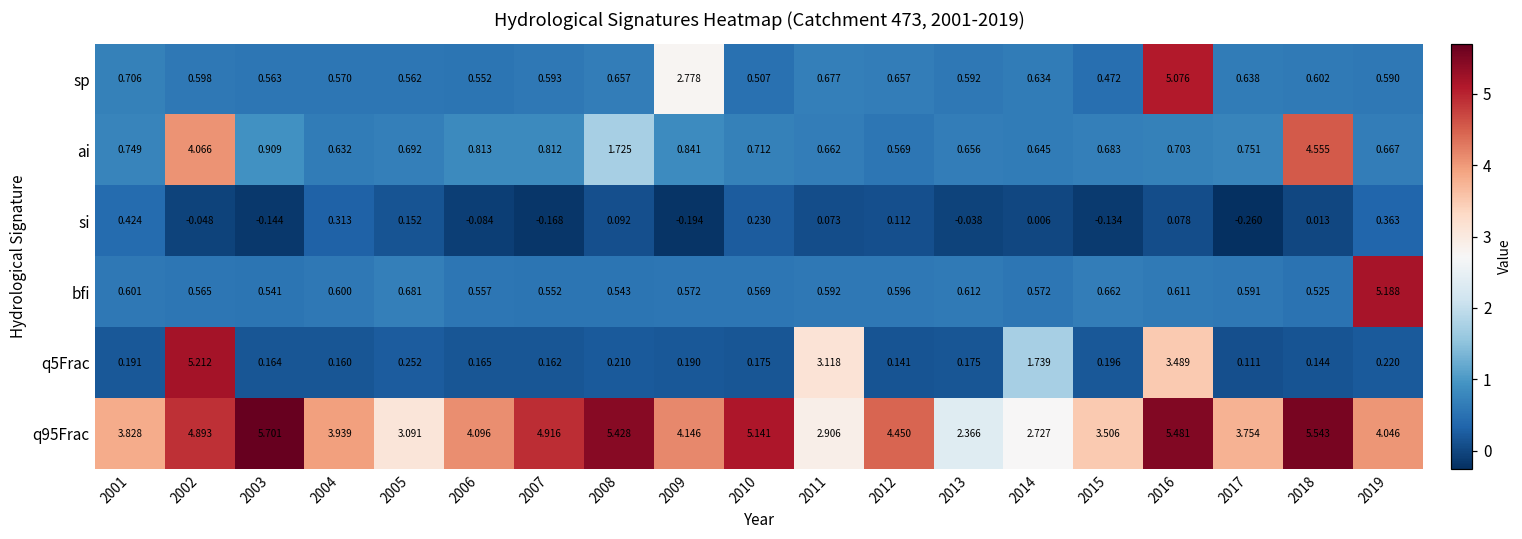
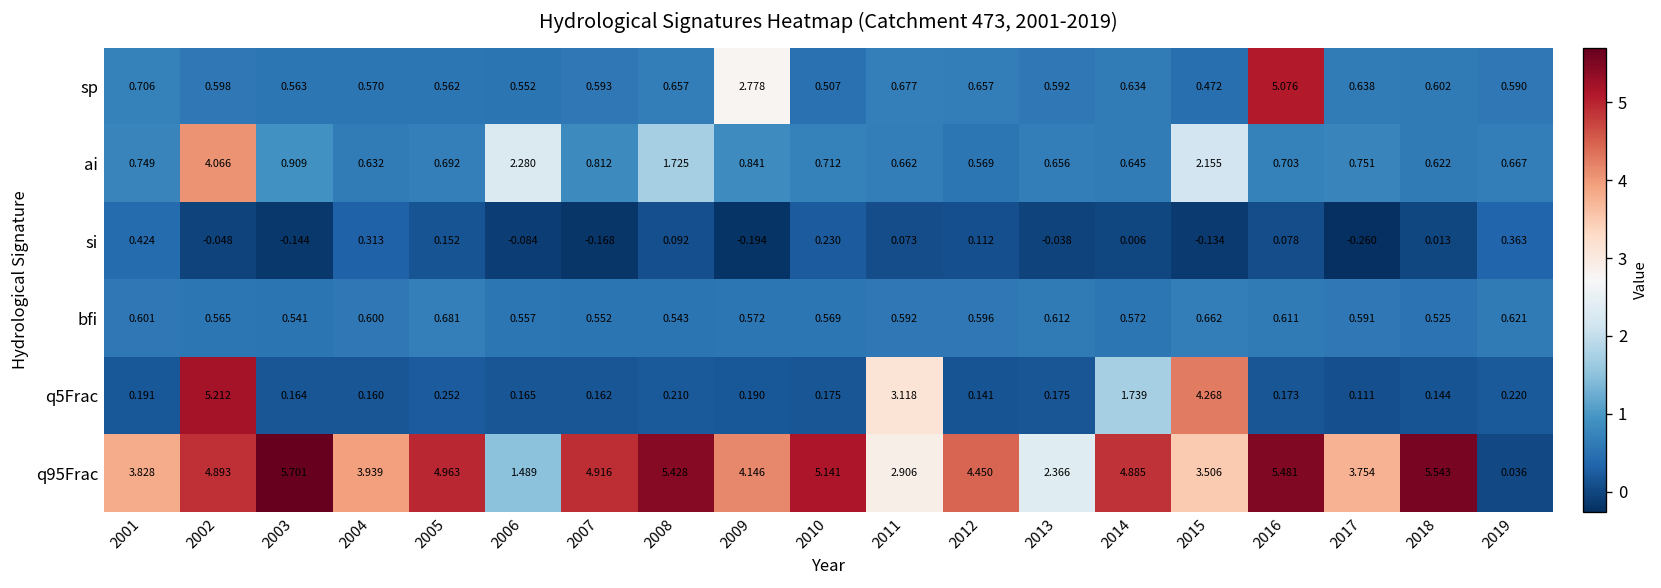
  {
    "sp": {
      "2001": 0.706,
      "2002": 0.598,
      "2003": 0.563,
      "2004": 0.570,
      "2005": 0.562,
      "2006": 0.552,
      "2007": 0.593,
      "2008": 0.657,
      "2009": 2.778,
      "2010": 0.507,
      "2011": 0.677,
      "2012": 0.657,
      "2013": 0.592,
      "2014": 0.634,
      "2015": 0.472,
      "2016": 5.076,
      "2017": 0.638,
      "2018": 0.602,
      "2019": 0.590
    },
    "ai": {
      "2001": 0.749,
      "2002": 4.066,
      "2003": 0.909,
      "2004": 0.632,
      "2005": 0.692,
-     "2006": 0.813,
+     "2006": 2.280,
      "2007": 0.812,
      "2008": 1.725,
      "2009": 0.841,
      "2010": 0.712,
      "2011": 0.662,
      "2012": 0.569,
      "2013": 0.656,
      "2014": 0.645,
-     "2015": 0.683,
+     "2015": 2.155,
      "2016": 0.703,
      "2017": 0.751,
-     "2018": 4.555,
+     "2018": 0.622,
      "2019": 0.667
    },
    "si": {
      "2001": 0.424,
      "2002": -0.048,
      "2003": -0.144,
      "2004": 0.313,
      "2005": 0.152,
      "2006": -0.084,
      "2007": -0.168,
      "2008": 0.092,
      "2009": -0.194,
      "2010": 0.230,
      "2011": 0.073,
      "2012": 0.112,
      "2013": -0.038,
      "2014": 0.006,
      "2015": -0.134,
      "2016": 0.078,
      "2017": -0.260,
      "2018": 0.013,
      "2019": 0.363
    },
    "bfi": {
      "2001": 0.601,
      "2002": 0.565,
      "2003": 0.541,
      "2004": 0.600,
      "2005": 0.681,
      "2006": 0.557,
      "2007": 0.552,
      "2008": 0.543,
      "2009": 0.572,
      "2010": 0.569,
      "2011": 0.592,
      "2012": 0.596,
      "2013": 0.612,
      "2014": 0.572,
      "2015": 0.662,
      "2016": 0.611,
      "2017": 0.591,
      "2018": 0.525,
-     "2019": 5.188
+     "2019": 0.621
    },
    "q5Frac": {
      "2001": 0.191,
      "2002": 5.212,
      "2003": 0.164,
      "2004": 0.160,
      "2005": 0.252,
      "2006": 0.165,
      "2007": 0.162,
      "2008": 0.210,
      "2009": 0.190,
      "2010": 0.175,
      "2011": 3.118,
      "2012": 0.141,
      "2013": 0.175,
      "2014": 1.739,
-     "2015": 0.196,
-     "2016": 3.489,
+     "2015": 4.268,
+     "2016": 0.173,
      "2017": 0.111,
      "2018": 0.144,
      "2019": 0.220
    },
    "q95Frac": {
      "2001": 3.828,
      "2002": 4.893,
      "2003": 5.701,
      "2004": 3.939,
-     "2005": 3.091,
-     "2006": 4.096,
+     "2005": 4.963,
+     "2006": 1.489,
      "2007": 4.916,
      "2008": 5.428,
      "2009": 4.146,
      "2010": 5.141,
      "2011": 2.906,
      "2012": 4.450,
      "2013": 2.366,
-     "2014": 2.727,
+     "2014": 4.885,
      "2015": 3.506,
      "2016": 5.481,
      "2017": 3.754,
      "2018": 5.543,
-     "2019": 4.046
+     "2019": 0.036
    }
  }
